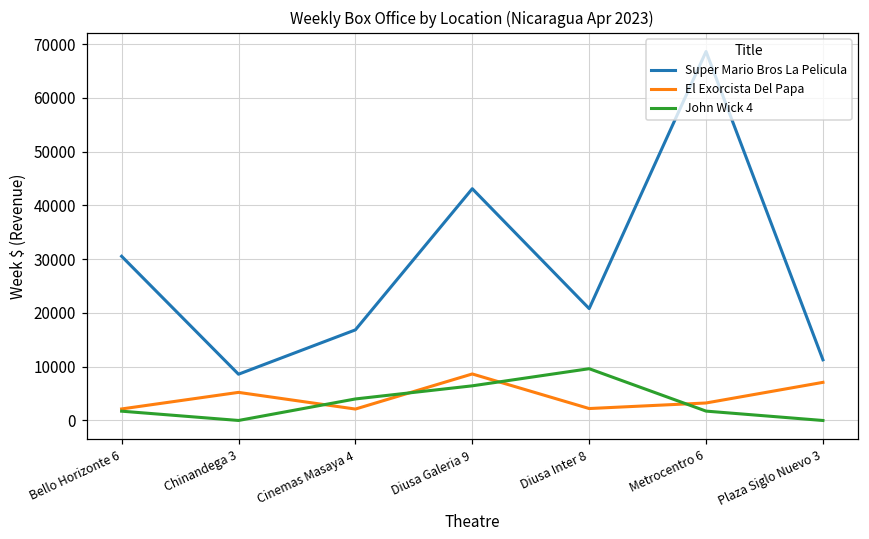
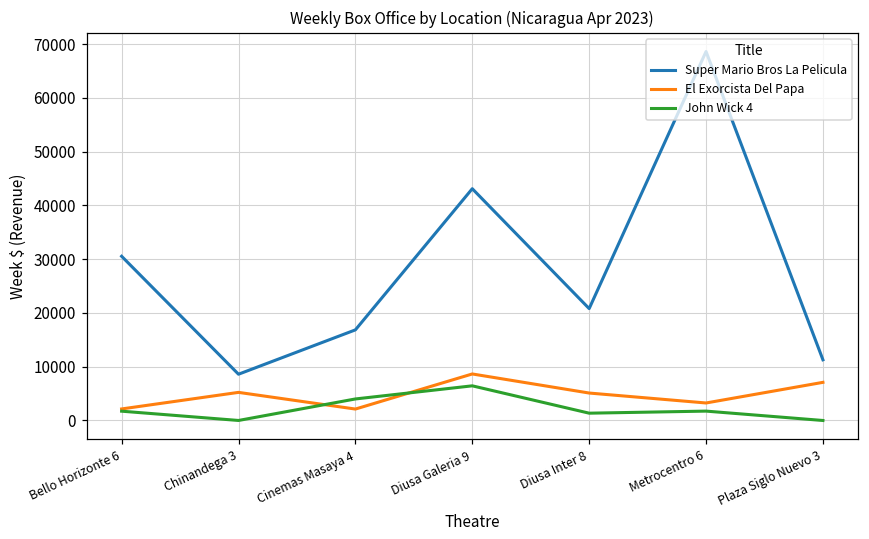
  {
    "Super Mario Bros La Pelicula": {
      "Bello Horizonte 6": 31000,
      "Chinandega 3": 9000,
      "Cinemas Masaya 4": 17000,
      "Diusa Galeria 9": 43000,
      "Diusa Inter 8": 21000,
      "Plaza Siglo Nuevo 3": 11000
    },
    "El Exorcista Del Papa": {
      "Chinandega 3": 5000,
      "Cinemas Masaya 4": 2000,
      "Diusa Galeria 9": 9000,
-     "Diusa Inter 8": 2000,
+     "Diusa Inter 8": 5000,
      "Metrocentro 6": 3000,
      "Plaza Siglo Nuevo 3": 7000
    },
    "John Wick 4": {
      "Chinandega 3": 0,
      "Cinemas Masaya 4": 4000,
      "Diusa Galeria 9": 6000,
-     "Diusa Inter 8": 10000,
+     "Diusa Inter 8": 1000,
      "Metrocentro 6": 2000,
      "Plaza Siglo Nuevo 3": 0
    }
  }
